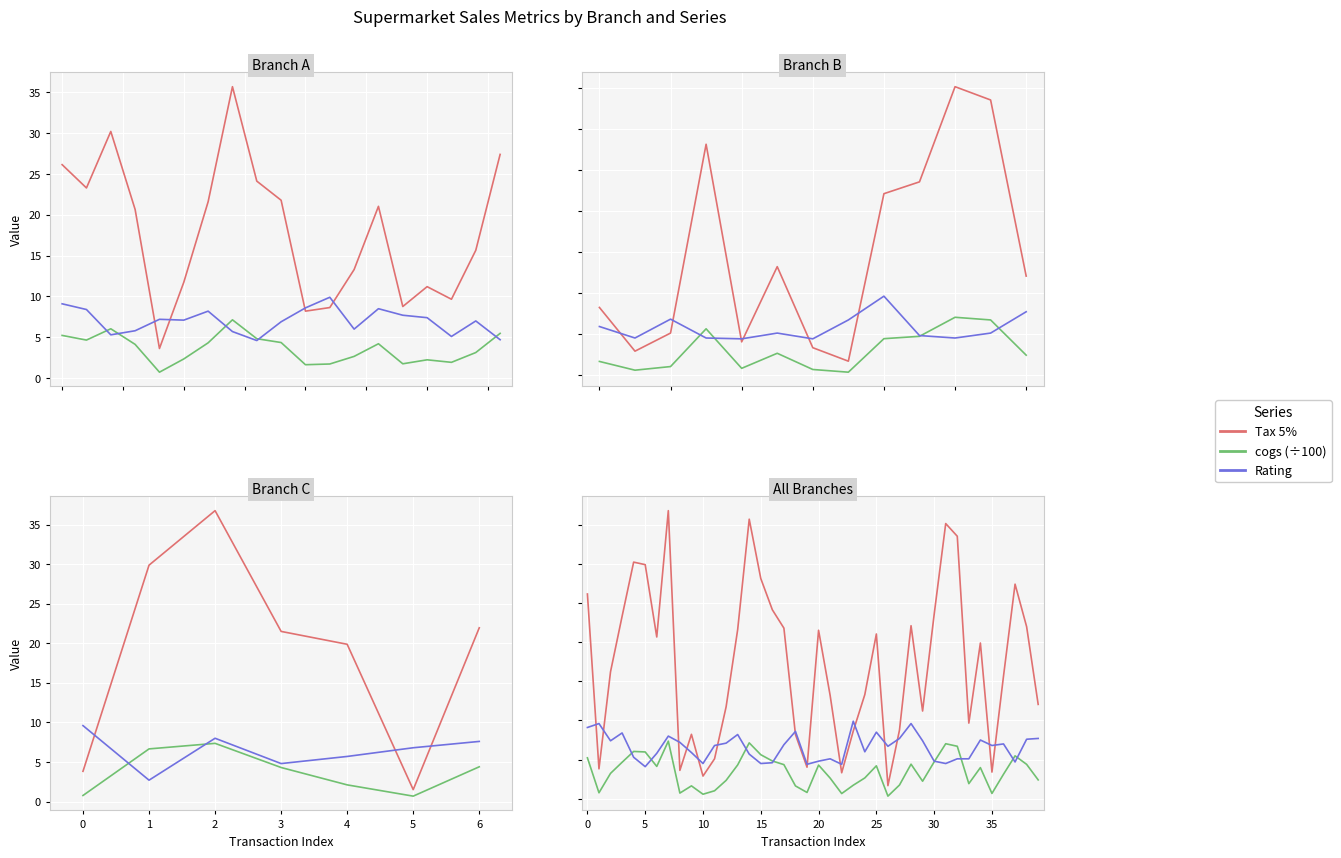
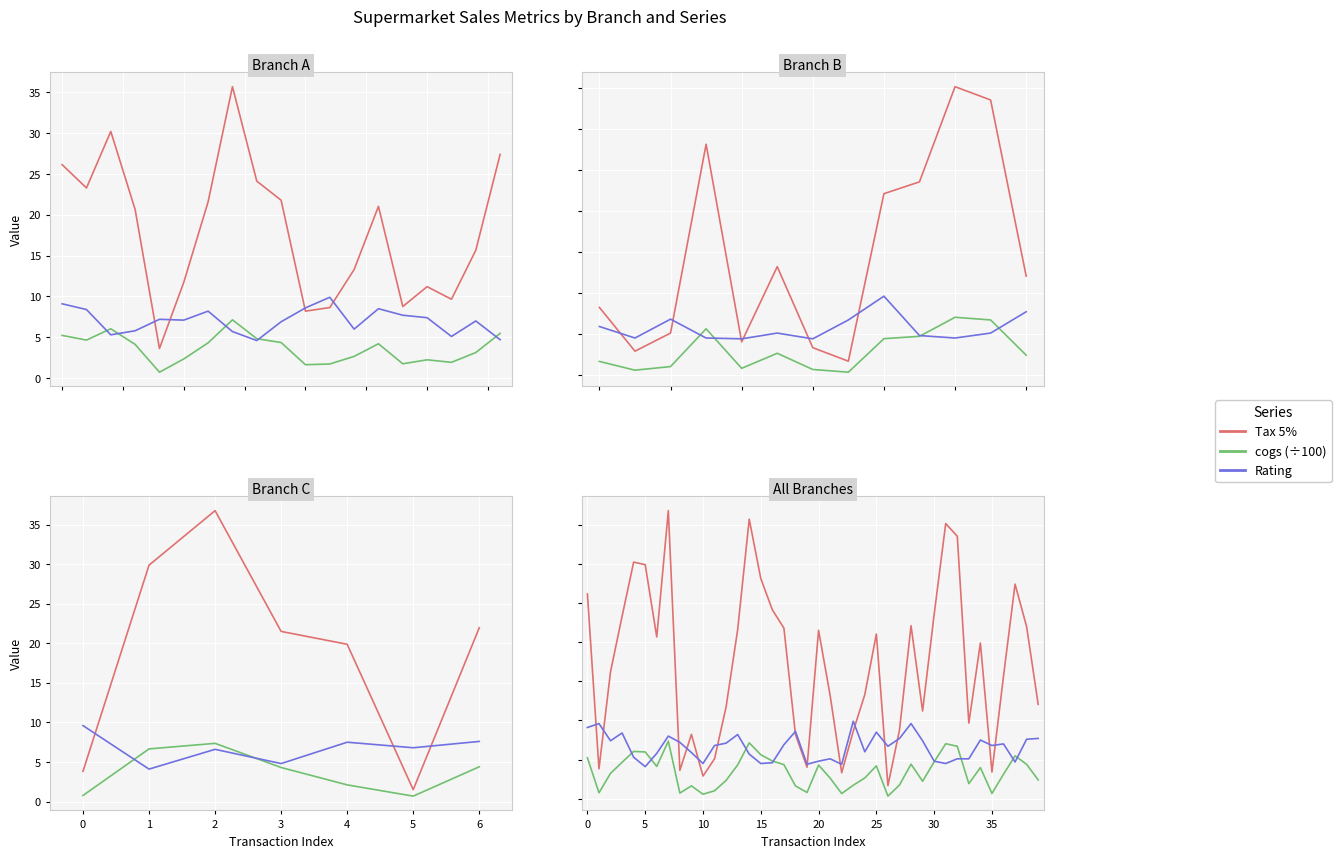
  {
    "Branch C": {
      "Tax 5%": {
        "0": 4,
        "1": 30,
        "2": 37,
        "3": 22,
        "4": 20,
        "5": 2,
        "6": 22
      },
      "Rating": {
        "0": 10,
-       "1": 3,
-       "2": 8,
+       "1": 4,
+       "2": 7,
        "3": 5,
-       "4": 6,
+       "4": 8,
        "5": 7,
        "6": 8
      }
    }
  }
